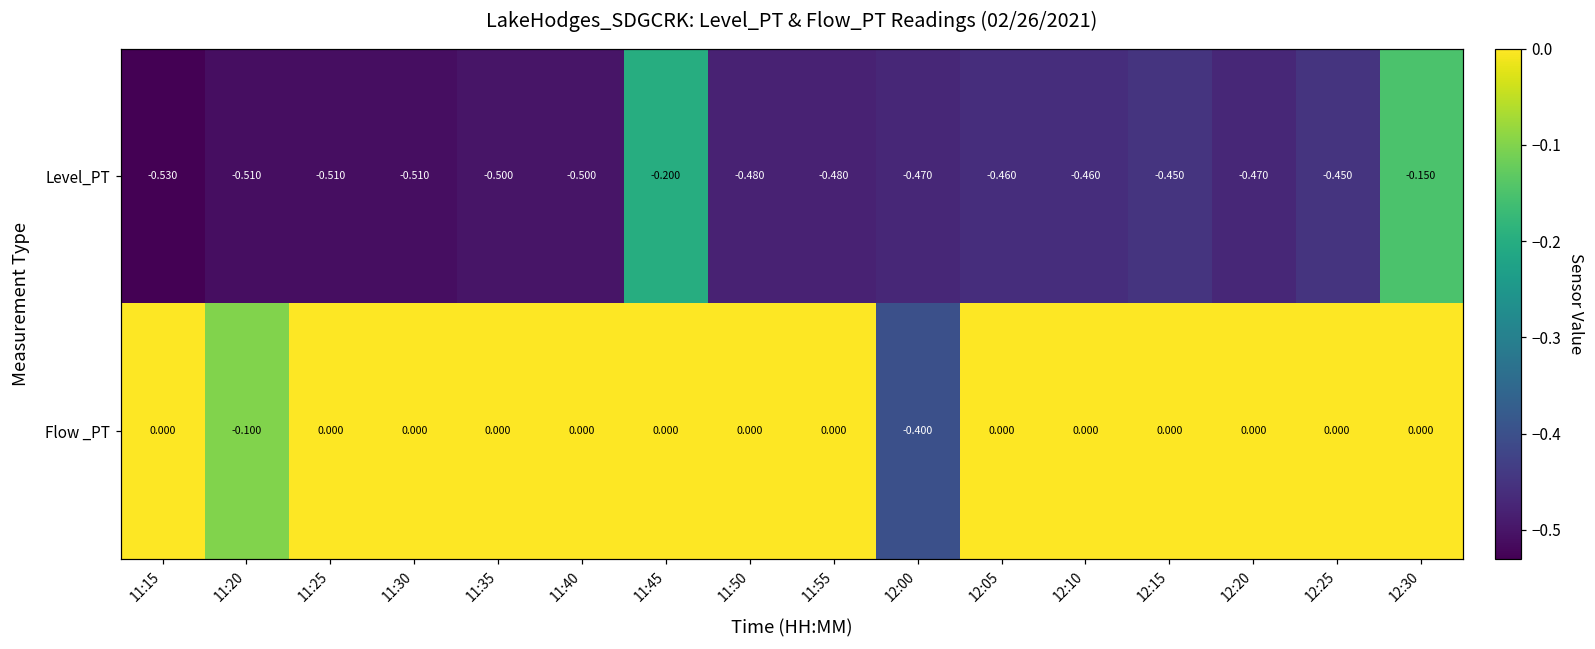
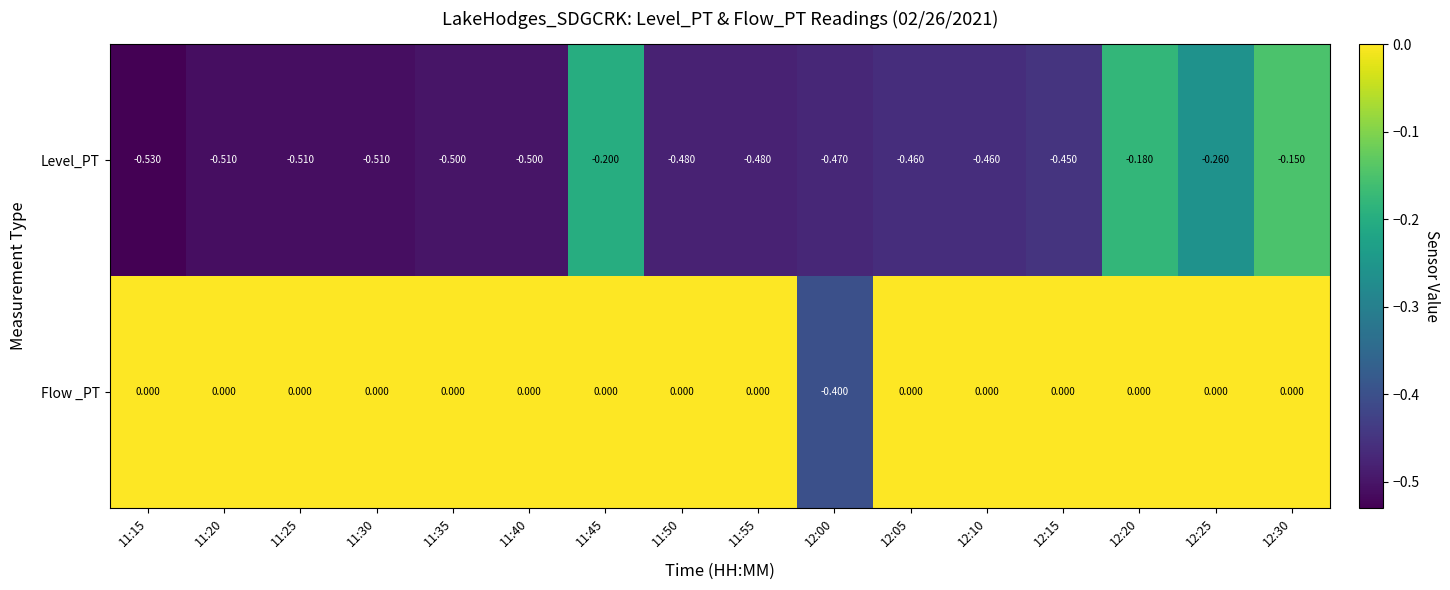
  {
    "Level_PT": {
      "11:15": -0.530,
      "11:20": -0.510,
      "11:25": -0.510,
      "11:30": -0.510,
      "11:35": -0.500,
      "11:40": -0.500,
      "11:45": -0.200,
      "11:50": -0.480,
      "11:55": -0.480,
      "12:00": -0.470,
      "12:05": -0.460,
      "12:10": -0.460,
      "12:15": -0.450,
-     "12:20": -0.470,
-     "12:25": -0.450,
+     "12:20": -0.180,
+     "12:25": -0.260,
      "12:30": -0.150
    },
    "Flow _PT": {
      "11:15": 0.000,
-     "11:20": -0.100,
+     "11:20": 0.000,
      "11:25": 0.000,
      "11:30": 0.000,
      "11:35": 0.000,
      "11:40": 0.000,
      "11:45": 0.000,
      "11:50": 0.000,
      "11:55": 0.000,
      "12:00": -0.400,
      "12:05": 0.000,
      "12:10": 0.000,
      "12:15": 0.000,
      "12:20": 0.000,
      "12:25": 0.000,
      "12:30": 0.000
    }
  }
